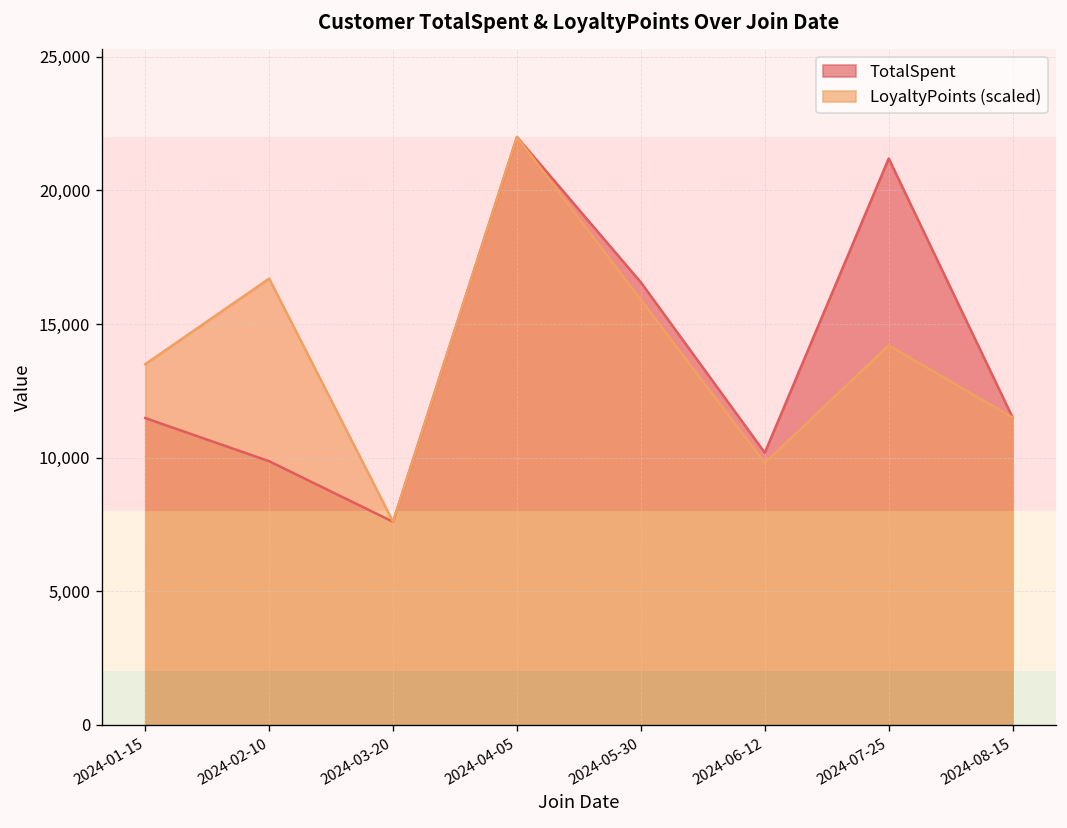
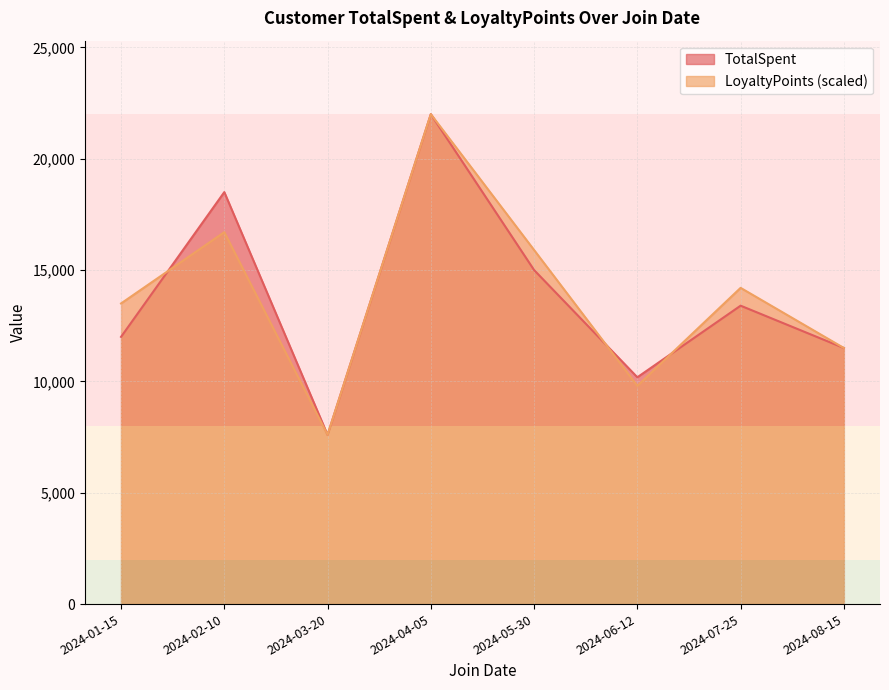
  {
    "TotalSpent": {
-     "2024-01-15": "11,500",
-     "2024-02-10": "9,900",
-     "2024-05-30": "16,600",
+     "2024-01-15": "12,000",
+     "2024-02-10": "18,500",
+     "2024-05-30": "15,000",
      "2024-06-12": "10,200",
-     "2024-07-25": "21,200"
+     "2024-07-25": "13,400"
    },
    "LoyaltyPoints (scaled)": {
      "2024-01-15": "13,500",
      "2024-02-10": "16,700",
      "2024-05-30": "15,900",
      "2024-06-12": "9,800",
      "2024-07-25": "14,200"
    }
  }
